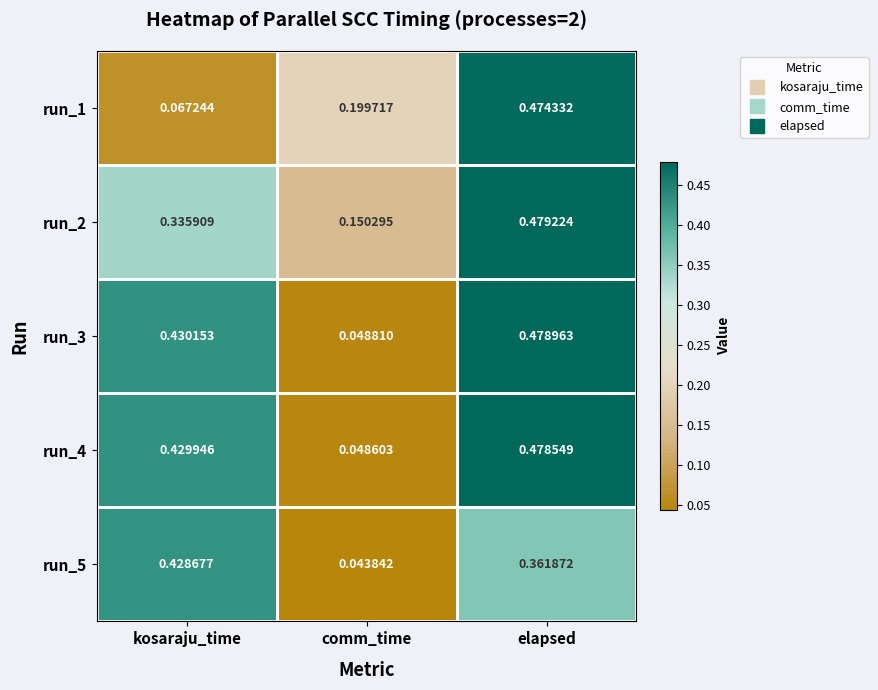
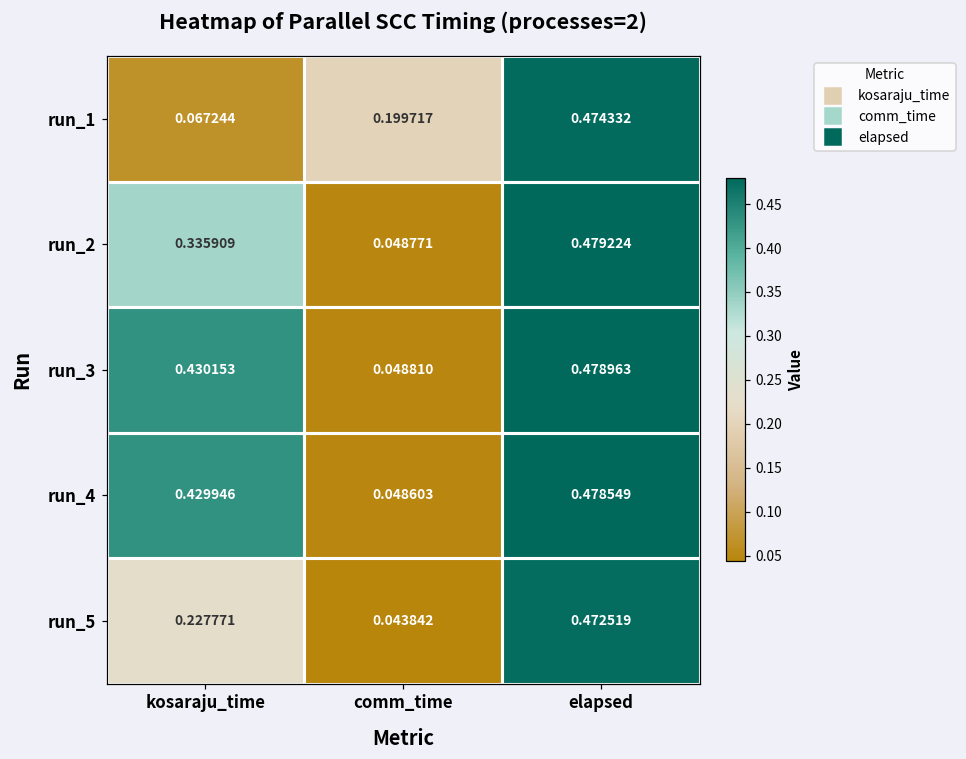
  {
    "run_1": {
      "kosaraju_time": 0.067244,
      "comm_time": 0.199717,
      "elapsed": 0.474332
    },
    "run_2": {
      "kosaraju_time": 0.335909,
-     "comm_time": 0.150295,
+     "comm_time": 0.048771,
      "elapsed": 0.479224
    },
    "run_3": {
      "kosaraju_time": 0.430153,
      "comm_time": 0.048810,
      "elapsed": 0.478963
    },
    "run_4": {
      "kosaraju_time": 0.429946,
      "comm_time": 0.048603,
      "elapsed": 0.478549
    },
    "run_5": {
-     "kosaraju_time": 0.428677,
+     "kosaraju_time": 0.227771,
      "comm_time": 0.043842,
-     "elapsed": 0.361872
+     "elapsed": 0.472519
    }
  }
